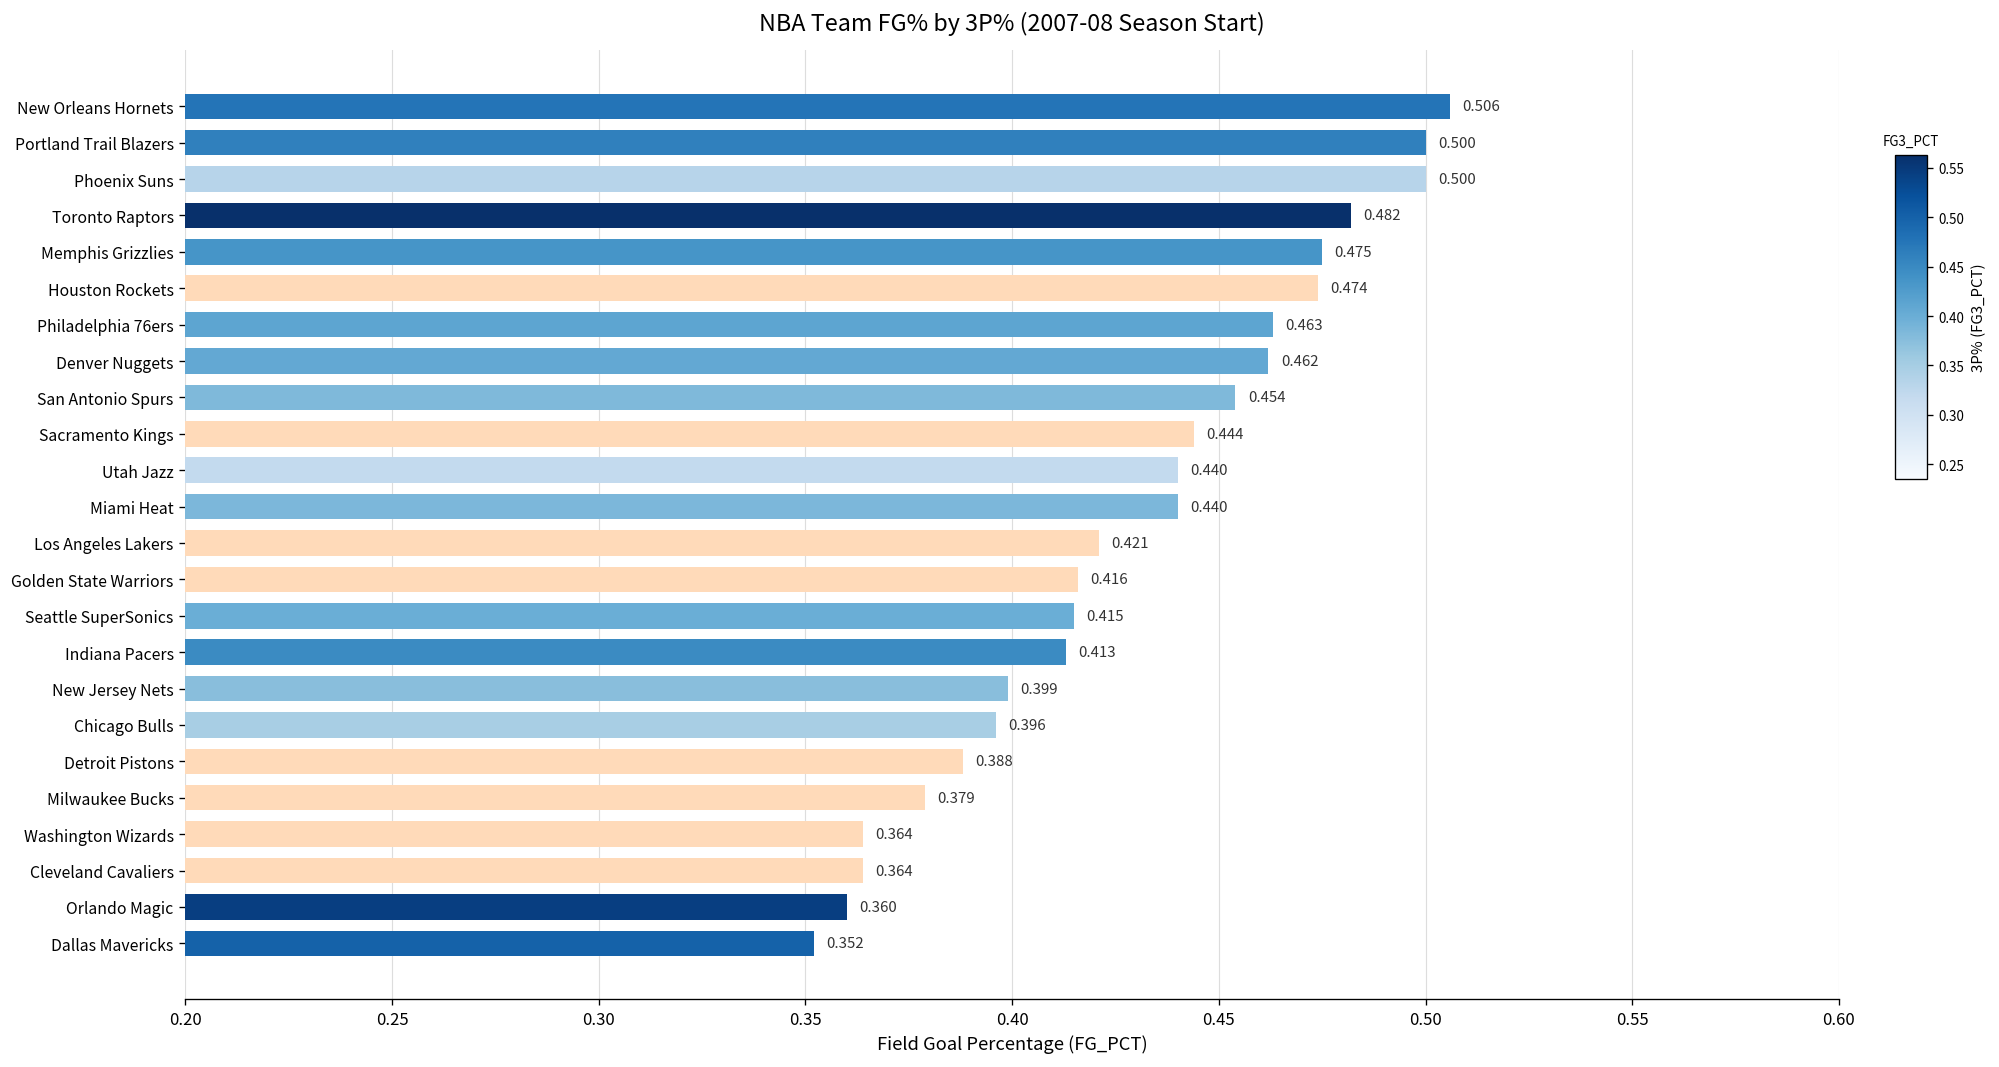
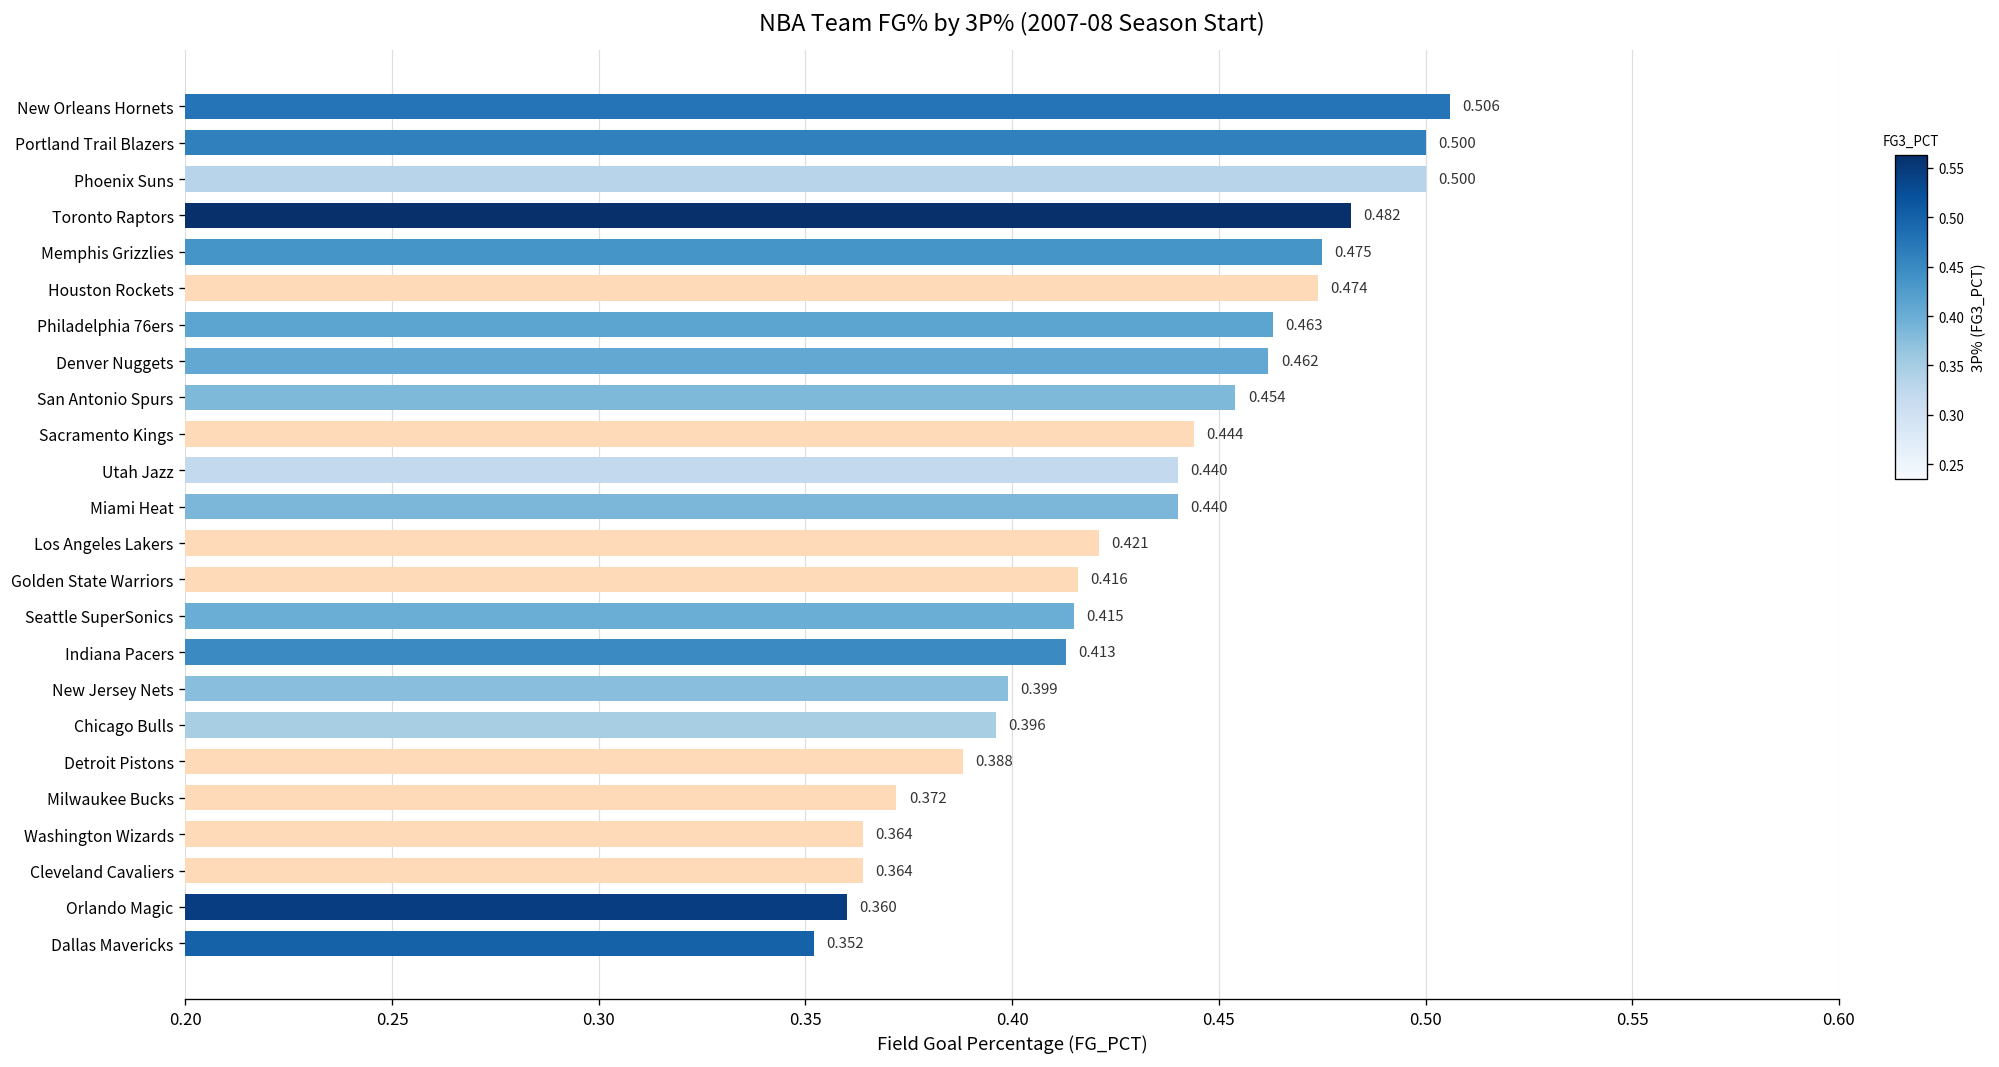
  {
    "New Orleans Hornets": 0.506,
    "Portland Trail Blazers": 0.500,
    "Phoenix Suns": 0.500,
    "Toronto Raptors": 0.482,
    "Memphis Grizzlies": 0.475,
    "Houston Rockets": 0.474,
    "Philadelphia 76ers": 0.463,
    "Denver Nuggets": 0.462,
    "San Antonio Spurs": 0.454,
    "Sacramento Kings": 0.444,
    "Utah Jazz": 0.440,
    "Miami Heat": 0.440,
    "Los Angeles Lakers": 0.421,
    "Golden State Warriors": 0.416,
    "Seattle SuperSonics": 0.415,
    "Indiana Pacers": 0.413,
    "New Jersey Nets": 0.399,
    "Chicago Bulls": 0.396,
    "Detroit Pistons": 0.388,
-   "Milwaukee Bucks": 0.379,
+   "Milwaukee Bucks": 0.372,
    "Washington Wizards": 0.364,
    "Cleveland Cavaliers": 0.364,
    "Orlando Magic": 0.360,
    "Dallas Mavericks": 0.352
  }
